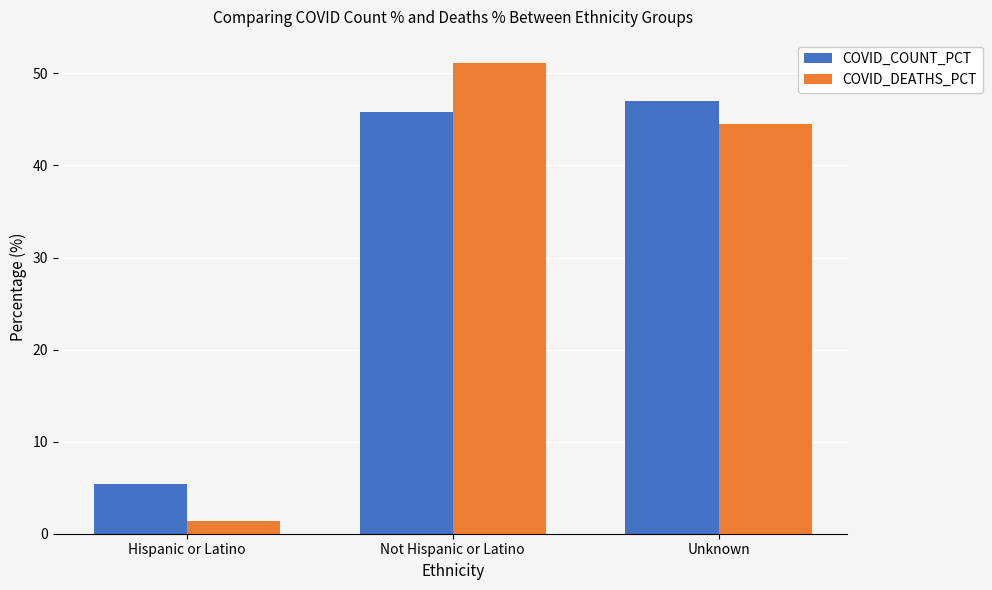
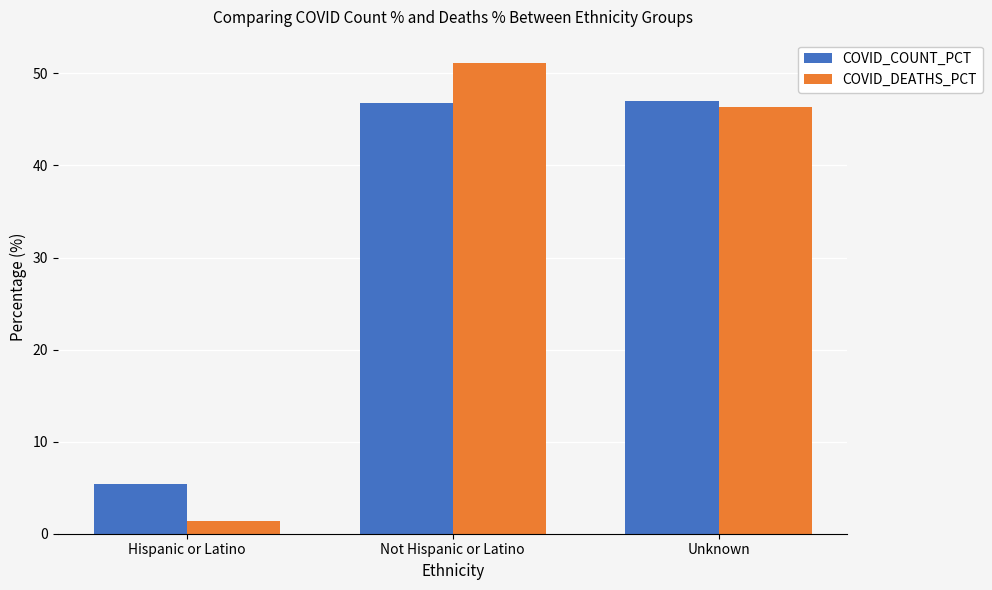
  {
    "COVID_COUNT_PCT": {
      "Hispanic or Latino": 5,
-     "Not Hispanic or Latino": 46,
+     "Not Hispanic or Latino": 47,
      "Unknown": 47
    },
    "COVID_DEATHS_PCT": {
      "Hispanic or Latino": 1,
      "Not Hispanic or Latino": 51,
-     "Unknown": 45
+     "Unknown": 46
    }
  }
